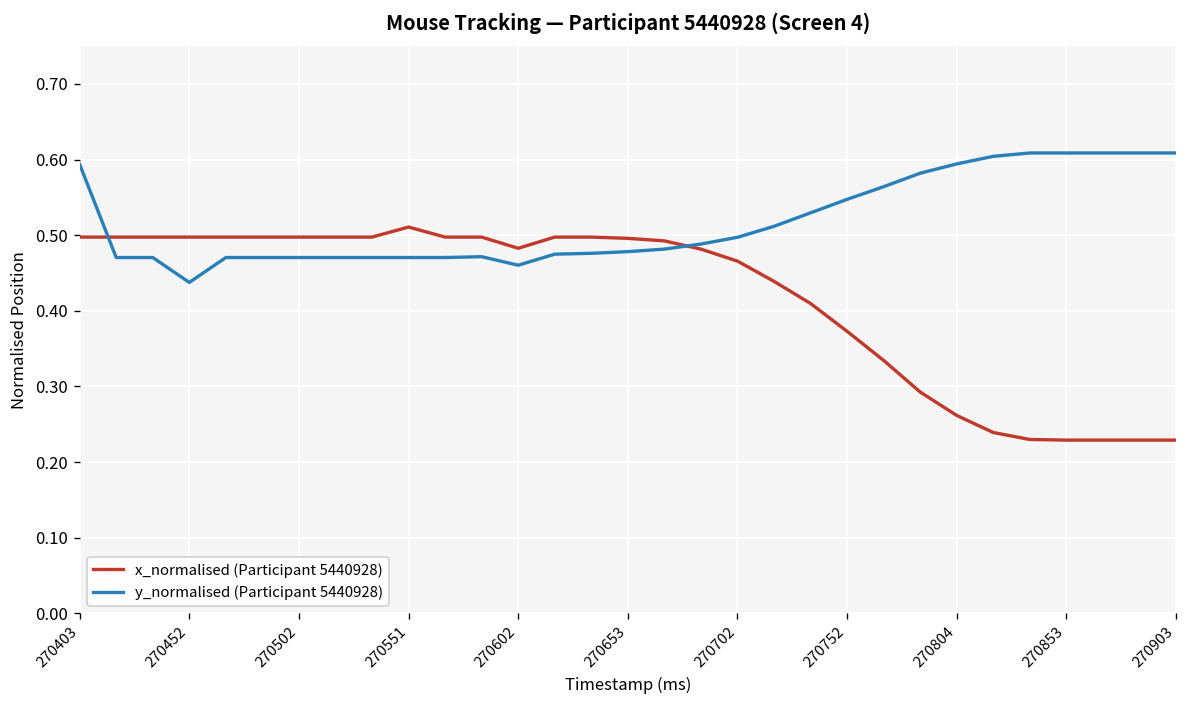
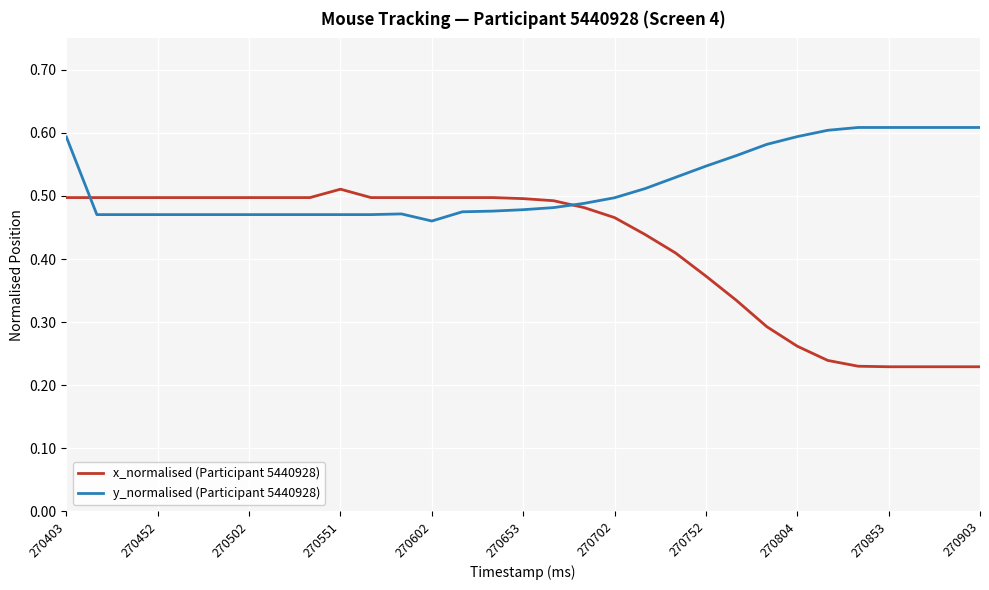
  {
    "x_normalised (Participant 5440928)": {
      "270403": 0.50,
      "270452": 0.50,
      "270502": 0.50,
      "270551": 0.51,
-     "270602": 0.48,
+     "270602": 0.50,
      "270653": 0.50,
      "270702": 0.47,
      "270752": 0.37,
      "270804": 0.26,
      "270853": 0.23,
      "270903": 0.23
    },
    "y_normalised (Participant 5440928)": {
      "270403": 0.59,
-     "270452": 0.44,
+     "270452": 0.47,
      "270502": 0.47,
      "270551": 0.47,
      "270602": 0.46,
      "270653": 0.48,
      "270702": 0.50,
      "270752": 0.55,
      "270804": 0.59,
      "270853": 0.61,
      "270903": 0.61
    }
  }
